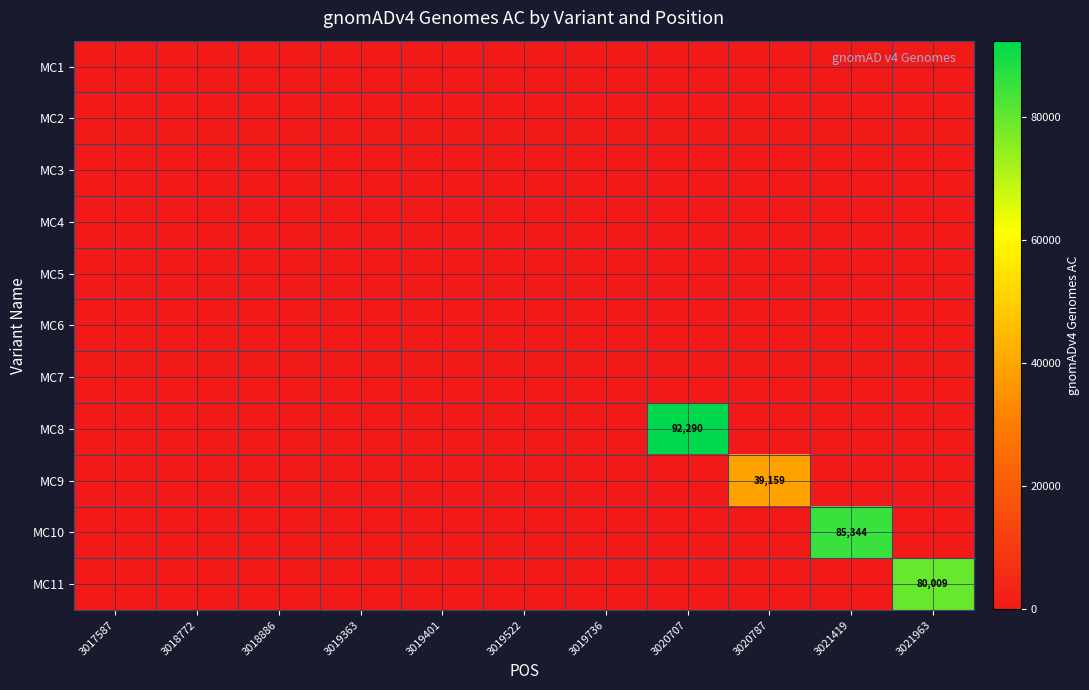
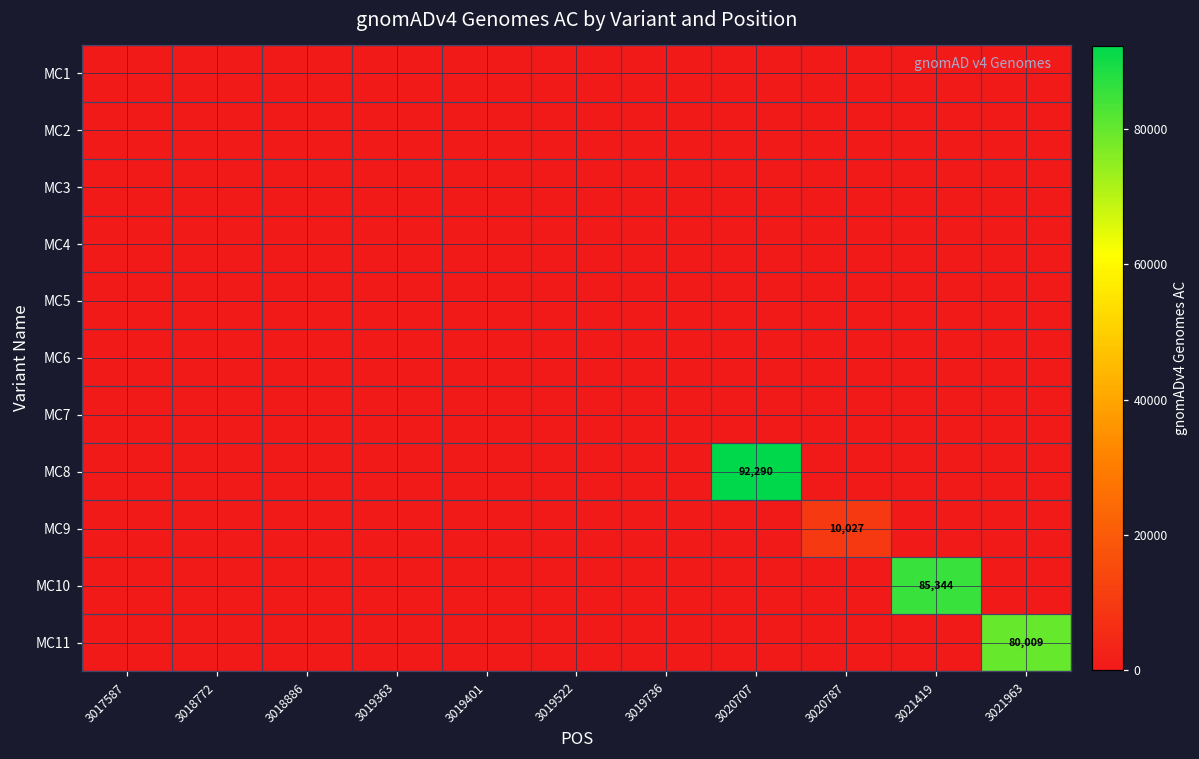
  {
    "MC8": {
      "3020707": "92,290"
    },
    "MC9": {
-     "3020787": "39,159"
+     "3020787": "10,027"
    },
    "MC10": {
      "3021419": "85,344"
    },
    "MC11": {
      "3021963": "80,009"
    }
  }
